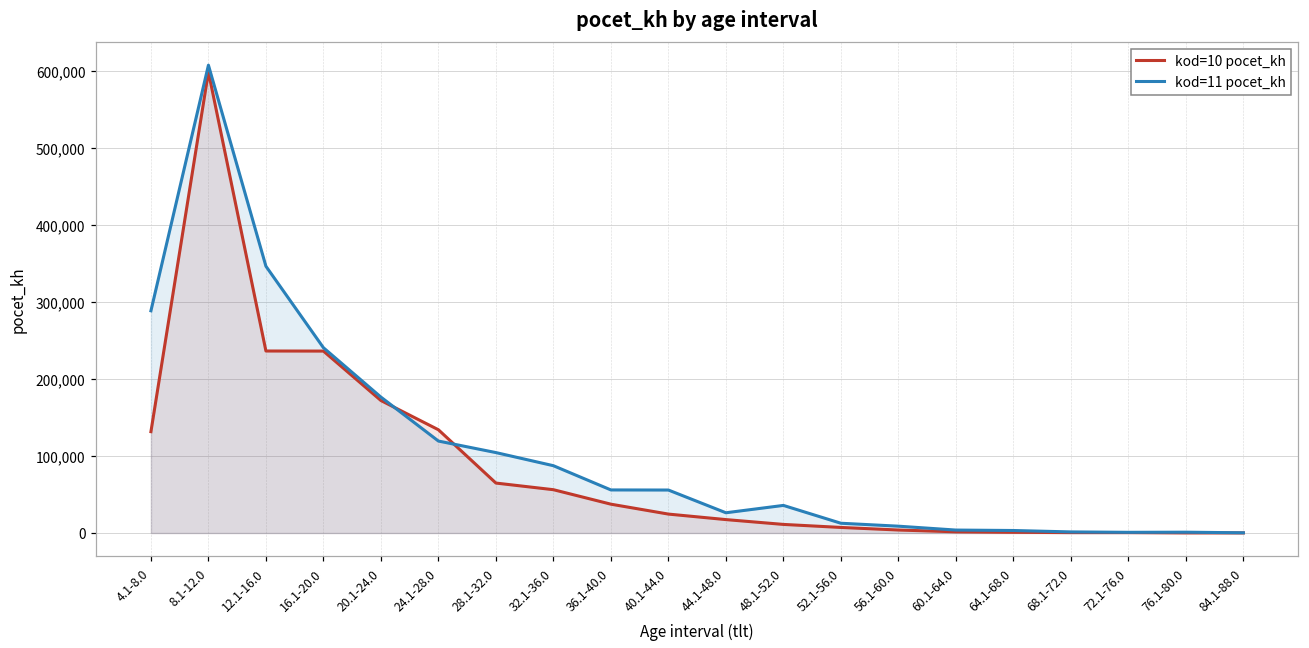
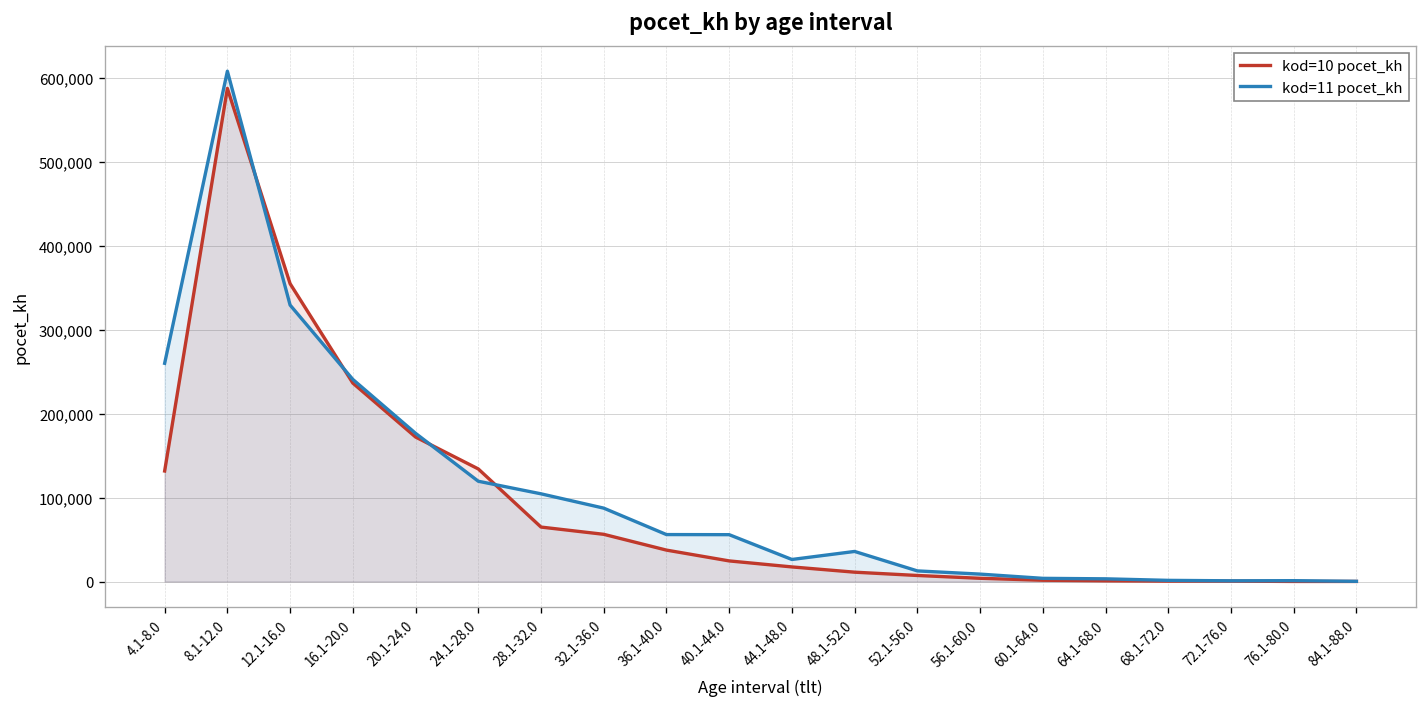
  {
    "kod=10 pocet_kh": {
      "4.1-8.0": "130,000",
-     "8.1-12.0": "600,000",
-     "12.1-16.0": "240,000",
+     "8.1-12.0": "590,000",
+     "12.1-16.0": "350,000",
      "16.1-20.0": "240,000",
      "20.1-24.0": "170,000",
      "24.1-28.0": "130,000",
      "28.1-32.0": "60,000",
      "32.1-36.0": "60,000",
      "36.1-40.0": "40,000",
      "40.1-44.0": "20,000",
      "44.1-48.0": "20,000",
      "48.1-52.0": "10,000",
      "52.1-56.0": "10,000",
      "56.1-60.0": "0"
    },
    "kod=11 pocet_kh": {
-     "4.1-8.0": "290,000",
+     "4.1-8.0": "260,000",
      "8.1-12.0": "610,000",
-     "12.1-16.0": "350,000",
+     "12.1-16.0": "330,000",
      "16.1-20.0": "240,000",
      "20.1-24.0": "180,000",
      "24.1-28.0": "120,000",
      "28.1-32.0": "100,000",
      "32.1-36.0": "90,000",
      "36.1-40.0": "60,000",
      "40.1-44.0": "60,000",
      "44.1-48.0": "30,000",
      "48.1-52.0": "40,000",
      "52.1-56.0": "10,000",
      "56.1-60.0": "10,000"
    }
  }
